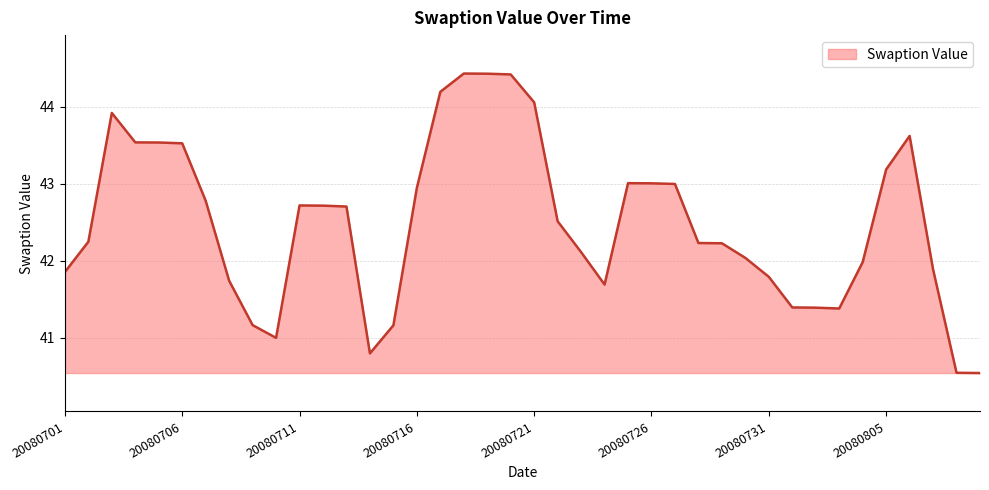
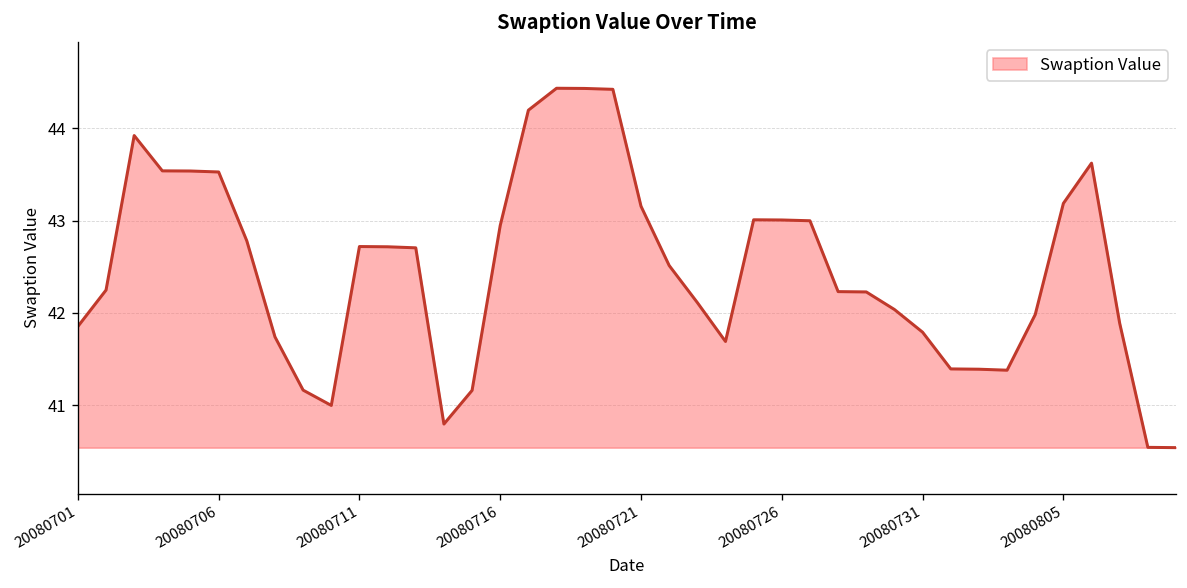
  {
    "20080701": 41.9,
    "20080706": 43.5,
    "20080711": 42.7,
    "20080716": 42.9,
-   "20080721": 44.1,
+   "20080721": 43.2,
    "20080726": 43.0,
    "20080731": 41.8,
    "20080805": 43.2
  }
